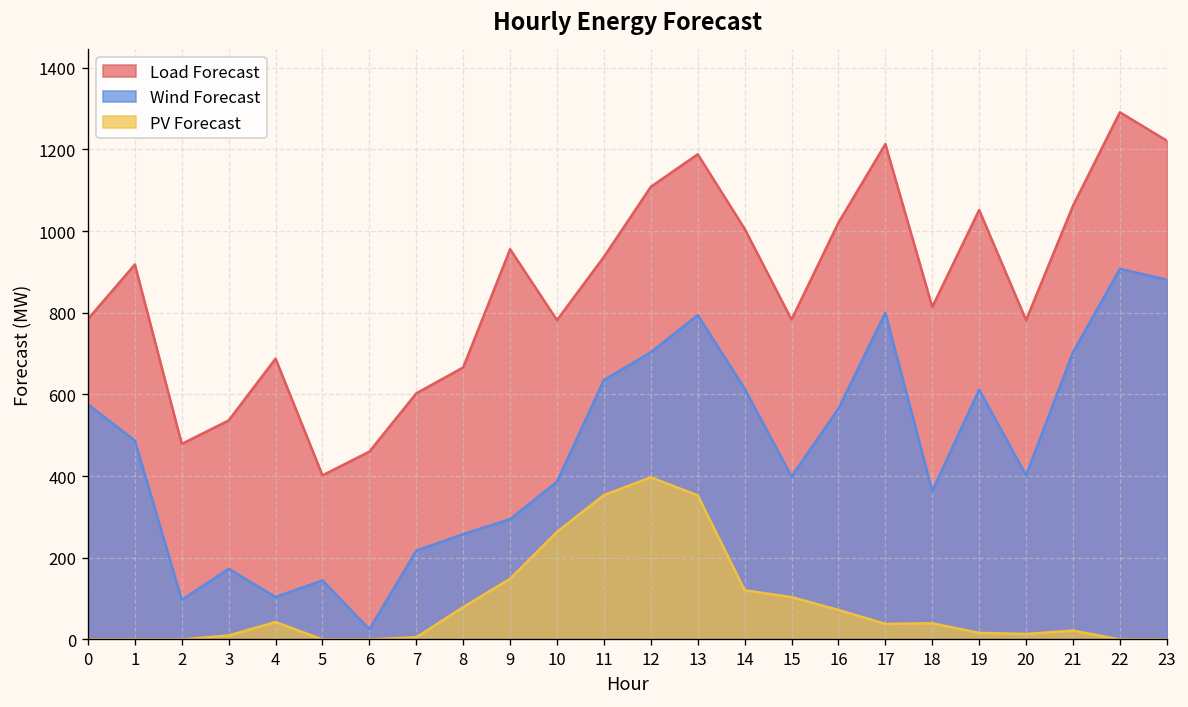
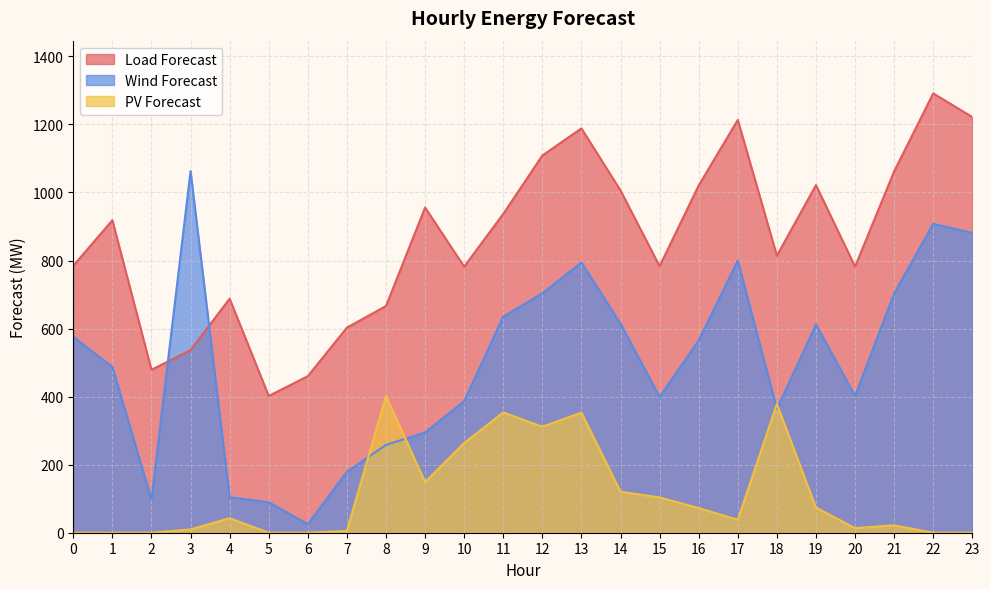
  {
    "Load Forecast": {
      "0": 780,
      "1": 920,
      "2": 480,
      "3": 540,
      "4": 690,
      "5": 400,
      "6": 460,
      "7": 600,
      "8": 670,
      "9": 960,
      "10": 780,
      "11": 940,
      "12": 1110,
      "13": 1190,
      "14": 1010,
      "15": 780,
      "16": 1020,
      "17": 1210,
      "18": 810,
-     "19": 1050,
+     "19": 1020,
      "20": 780,
      "21": 1060,
      "22": 1290,
      "23": 1220
    },
    "Wind Forecast": {
      "0": 580,
      "1": 490,
      "2": 100,
-     "3": 170,
+     "3": 1060,
      "4": 100,
-     "5": 140,
+     "5": 90,
      "6": 20,
-     "7": 220,
+     "7": 180,
      "8": 260,
      "9": 290,
      "10": 390,
      "11": 640,
      "12": 700,
      "13": 790,
      "14": 610,
      "15": 400,
      "16": 570,
      "17": 800,
      "18": 360,
      "19": 610,
      "20": 400,
      "21": 700,
      "22": 910,
      "23": 880
    },
    "PV Forecast": {
      "0": 0,
      "1": 0,
      "2": 0,
      "3": 10,
      "4": 40,
      "5": 0,
      "6": 0,
      "7": 10,
-     "8": 80,
+     "8": 400,
      "9": 150,
      "10": 260,
      "11": 350,
-     "12": 400,
+     "12": 310,
      "13": 350,
      "14": 120,
      "15": 100,
      "16": 70,
      "17": 40,
-     "18": 40,
-     "19": 20,
+     "18": 380,
+     "19": 70,
      "20": 10,
      "21": 20,
      "22": 0,
      "23": 0
    }
  }
